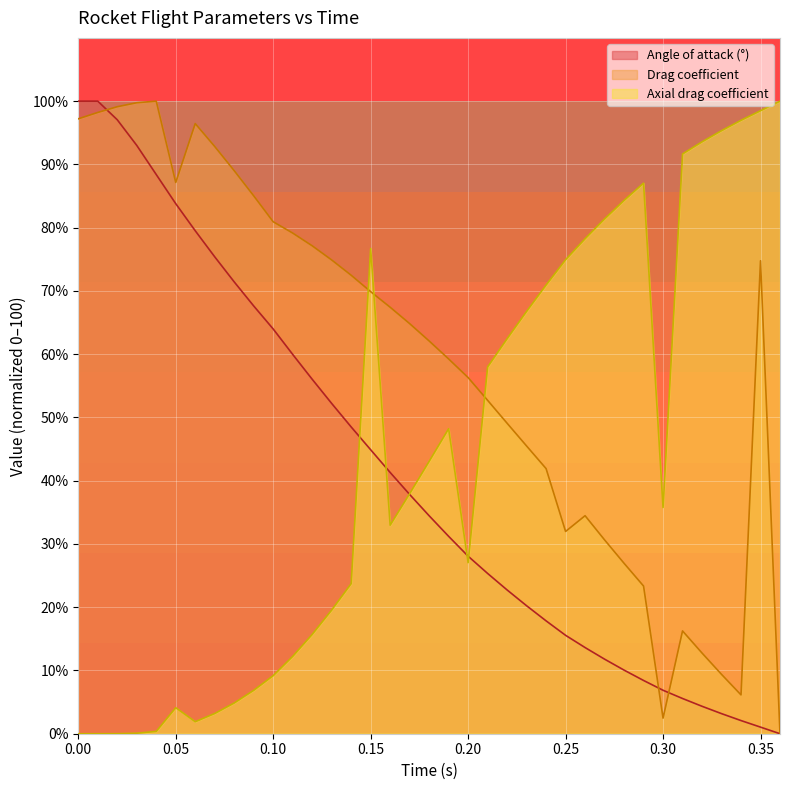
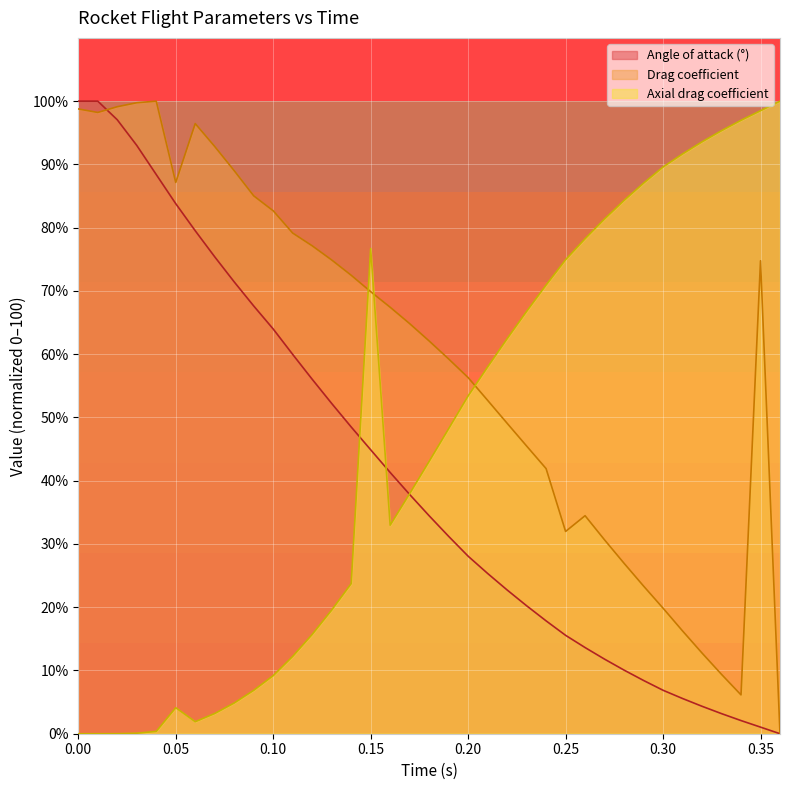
  {
    "Angle of attack (°)": {
      "0.00": "100%",
      "0.05": "84%",
      "0.10": "64%",
      "0.15": "45%",
      "0.20": "28%",
      "0.25": "16%",
      "0.30": "7%",
      "0.35": "1%"
    },
    "Drag coefficient": {
-     "0.00": "97%",
+     "0.00": "99%",
      "0.05": "87%",
-     "0.10": "81%",
+     "0.10": "83%",
      "0.15": "70%",
      "0.20": "56%",
      "0.25": "32%",
-     "0.30": "2%",
+     "0.30": "20%",
      "0.35": "75%"
    },
    "Axial drag coefficient": {
      "0.00": "0%",
      "0.05": "4%",
      "0.10": "9%",
      "0.15": "77%",
-     "0.20": "27%",
+     "0.20": "53%",
      "0.25": "75%",
-     "0.30": "36%",
+     "0.30": "90%",
      "0.35": "98%"
    }
  }
